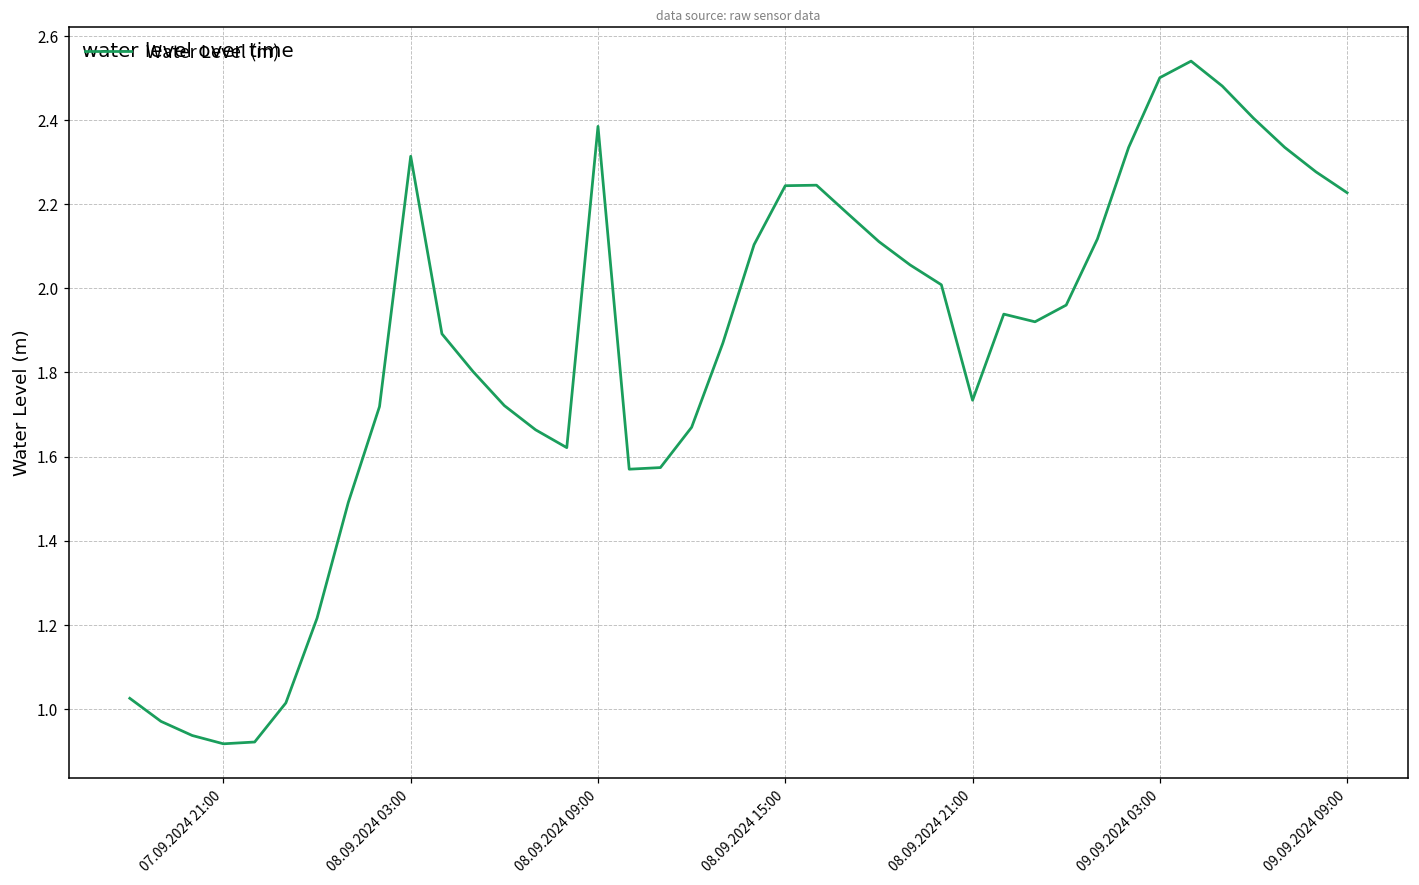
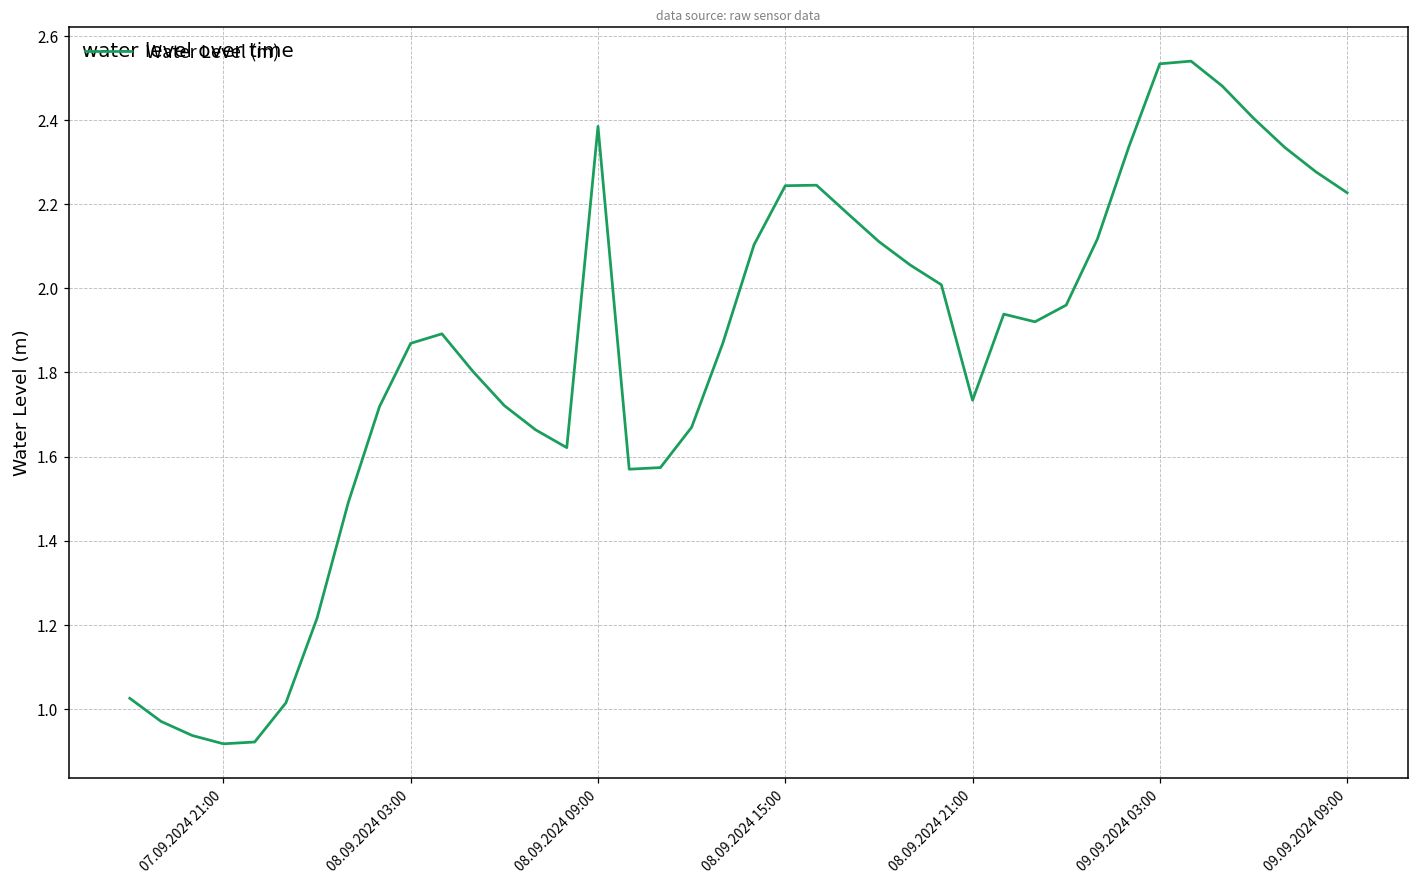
  {
    "07.09.2024 21:00": 0.92,
-   "08.09.2024 03:00": 2.31,
+   "08.09.2024 03:00": 1.87,
    "08.09.2024 09:00": 2.39,
    "08.09.2024 15:00": 2.24,
    "08.09.2024 21:00": 1.73,
-   "09.09.2024 03:00": 2.50,
+   "09.09.2024 03:00": 2.53,
    "09.09.2024 09:00": 2.23
  }
